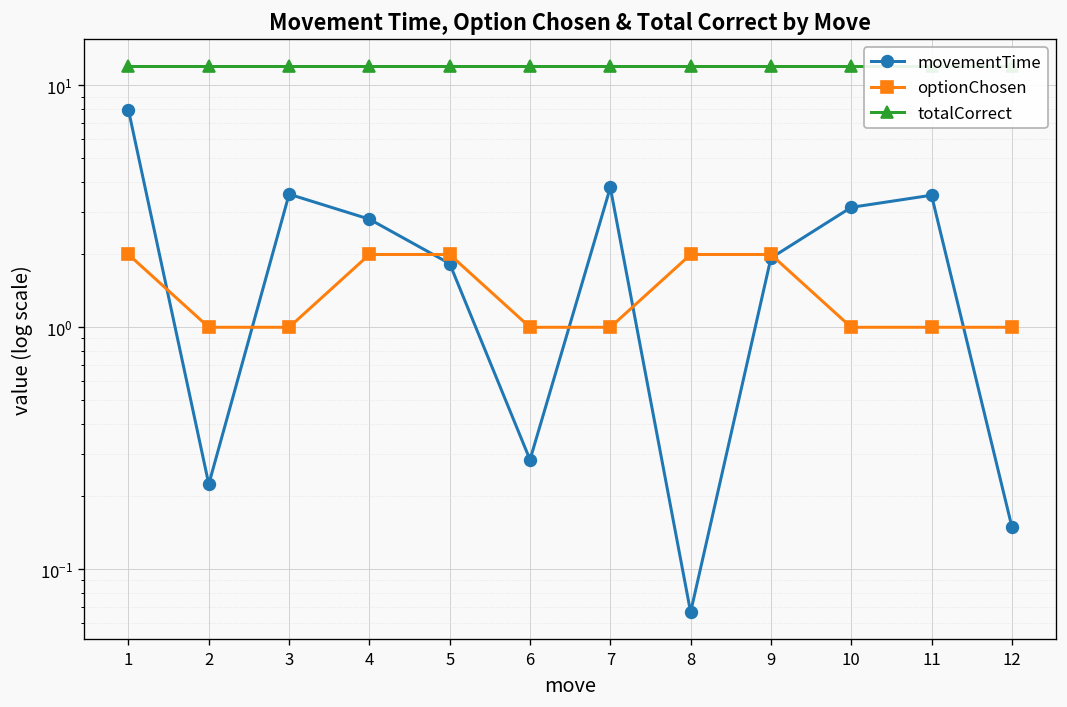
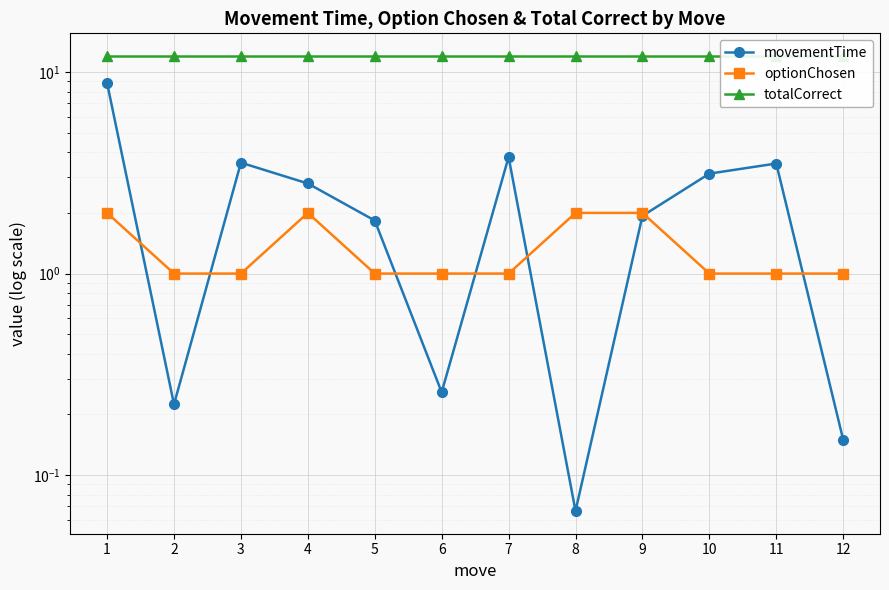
  {
    "movementTime": {
-     "1": 7.9,
+     "1": 9,
      "2": 0.22,
      "3": 3.6,
      "4": 2.8,
      "5": 1.8,
-     "6": 0.28,
+     "6": 0.26,
      "7": 3.8,
      "8": 0.066,
      "9": 1.9,
      "10": 3.1,
      "11": 3.5,
      "12": 0.15
    },
    "optionChosen": {
      "1": 2,
      "2": 1,
      "3": 1,
      "4": 2,
-     "5": 2,
+     "5": 1,
      "6": 1,
      "7": 1,
      "8": 2,
      "9": 2,
      "10": 1,
      "11": 1,
      "12": 1
    },
    "totalCorrect": {
      "1": 12,
      "2": 12,
      "3": 12,
      "4": 12,
      "5": 12,
      "6": 12,
      "7": 12,
      "8": 12,
      "9": 12,
      "10": 12
    }
  }
